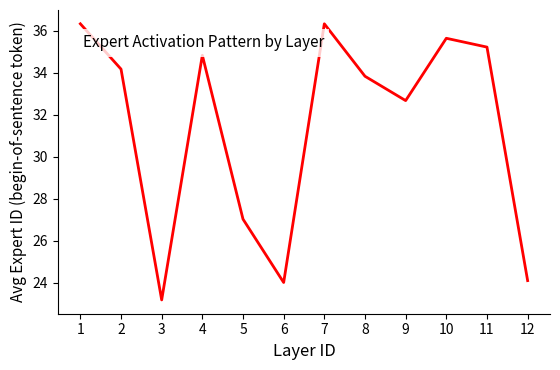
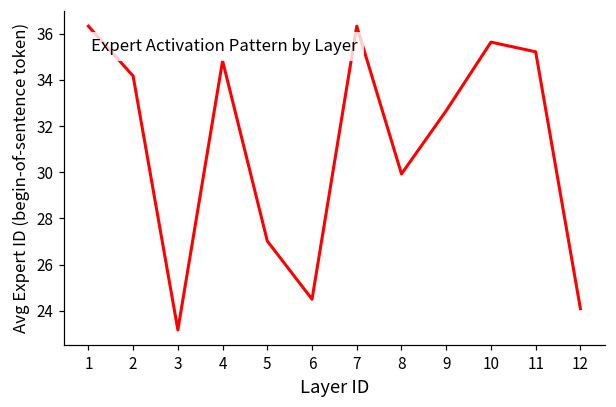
  {
    "1": 36.3,
    "2": 34.2,
    "3": 23.2,
    "5": 27.0,
-   "6": 24.0,
+   "6": 24.5,
    "7": 36.3,
-   "8": 33.8,
+   "8": 29.9,
    "9": 32.7,
    "10": 35.6,
    "11": 35.2,
    "12": 24.1
  }
